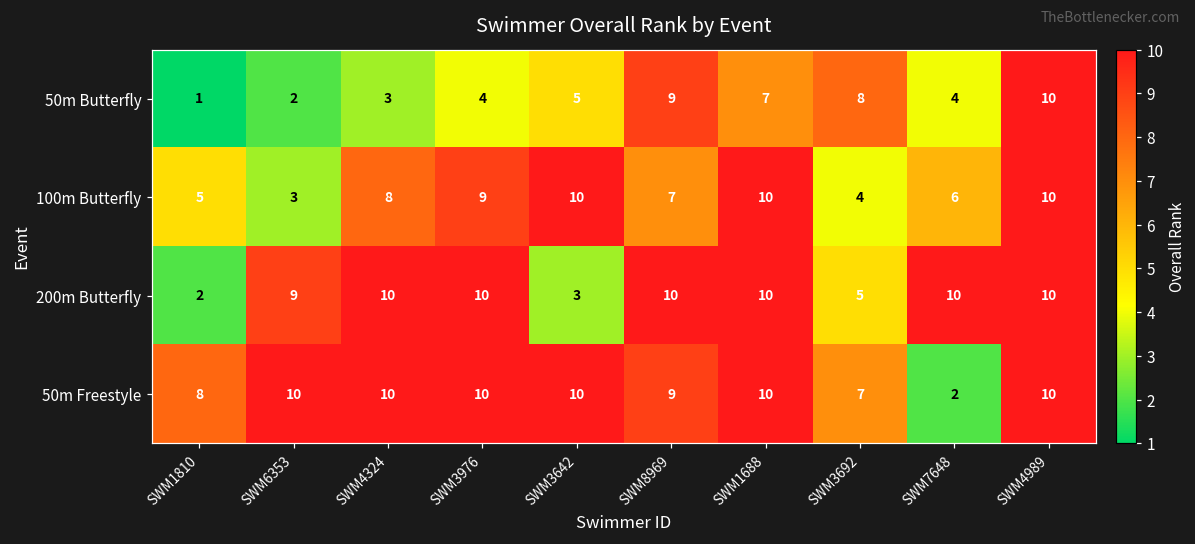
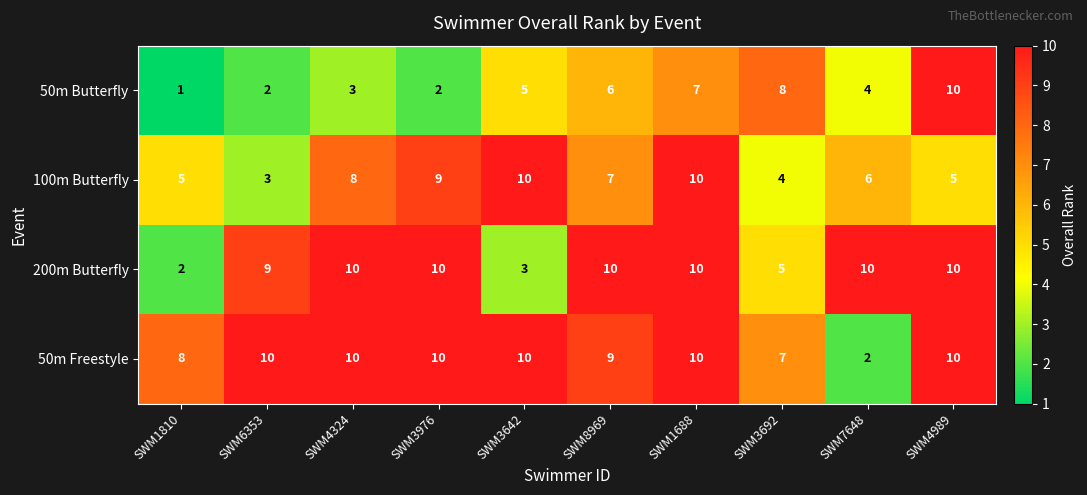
  {
    "50m Butterfly": {
      "SWM1810": 1,
      "SWM6353": 2,
      "SWM4324": 3,
-     "SWM3976": 4,
+     "SWM3976": 2,
      "SWM3642": 5,
-     "SWM8969": 9,
+     "SWM8969": 6,
      "SWM1688": 7,
      "SWM3692": 8,
      "SWM7648": 4,
      "SWM4989": 10
    },
    "100m Butterfly": {
      "SWM1810": 5,
      "SWM6353": 3,
      "SWM4324": 8,
      "SWM3976": 9,
      "SWM3642": 10,
      "SWM8969": 7,
      "SWM1688": 10,
      "SWM3692": 4,
      "SWM7648": 6,
-     "SWM4989": 10
+     "SWM4989": 5
    },
    "200m Butterfly": {
      "SWM1810": 2,
      "SWM6353": 9,
      "SWM4324": 10,
      "SWM3976": 10,
      "SWM3642": 3,
      "SWM8969": 10,
      "SWM1688": 10,
      "SWM3692": 5,
      "SWM7648": 10,
      "SWM4989": 10
    },
    "50m Freestyle": {
      "SWM1810": 8,
      "SWM6353": 10,
      "SWM4324": 10,
      "SWM3976": 10,
      "SWM3642": 10,
      "SWM8969": 9,
      "SWM1688": 10,
      "SWM3692": 7,
      "SWM7648": 2,
      "SWM4989": 10
    }
  }
